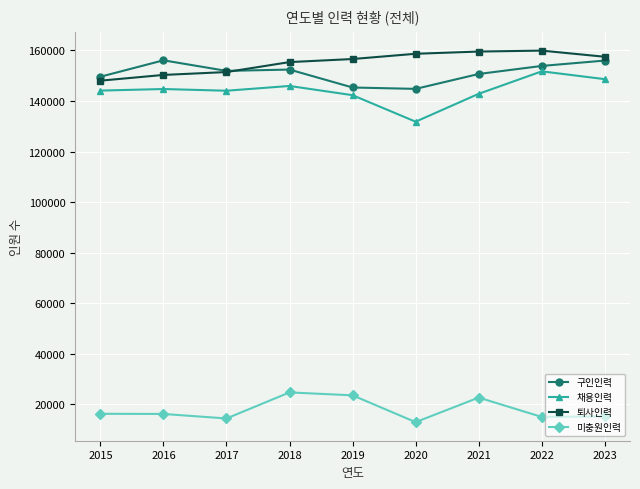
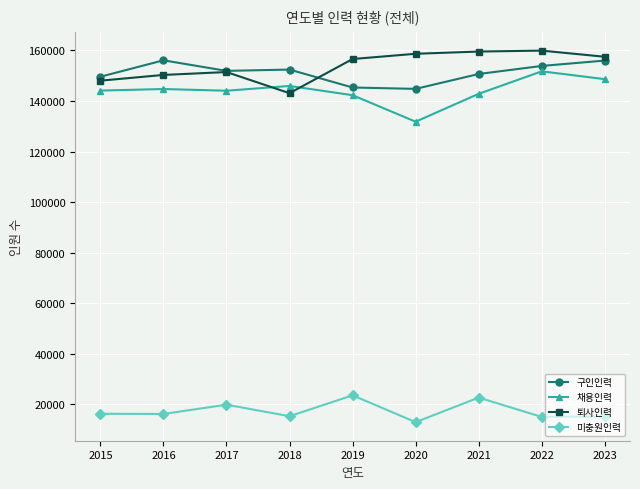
  {
    "구인인력": {
      "2015": 150000,
      "2016": 156000,
      "2018": 152000,
      "2019": 145000,
      "2020": 145000,
      "2021": 151000,
      "2022": 154000,
      "2023": 156000
    },
    "채용인력": {
      "2015": 144000,
      "2016": 145000,
      "2017": 144000,
      "2018": 146000,
      "2019": 142000,
      "2020": 132000,
      "2021": 143000,
      "2022": 152000,
      "2023": 149000
    },
    "퇴사인력": {
      "2015": 148000,
      "2016": 150000,
-     "2018": 155000,
+     "2018": 143000,
      "2019": 157000,
      "2020": 159000,
      "2021": 160000,
      "2022": 160000,
      "2023": 157000
    },
    "미충원인력": {
      "2015": 16000,
      "2016": 16000,
-     "2017": 14000,
-     "2018": 25000,
+     "2017": 20000,
+     "2018": 15000,
      "2019": 24000,
      "2020": 13000,
      "2021": 23000,
      "2022": 15000
    }
  }
